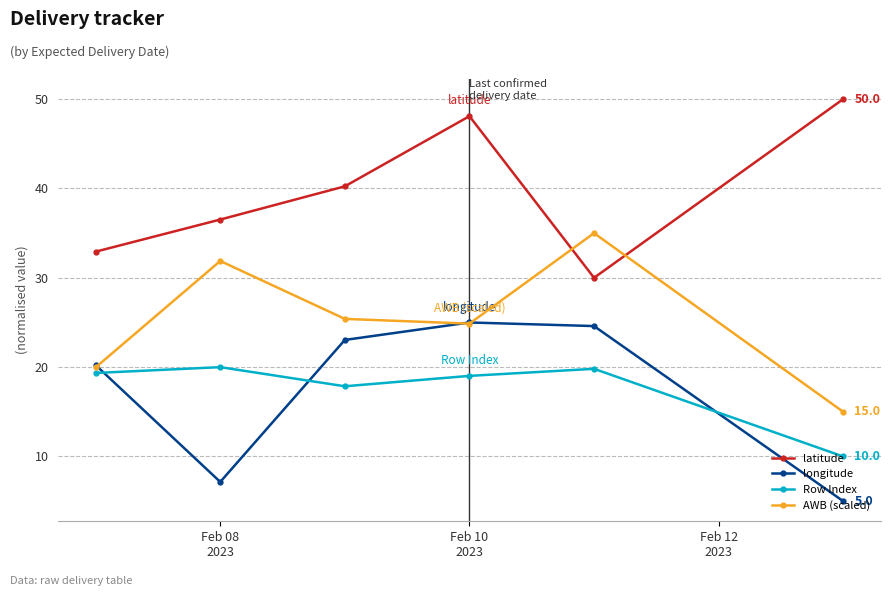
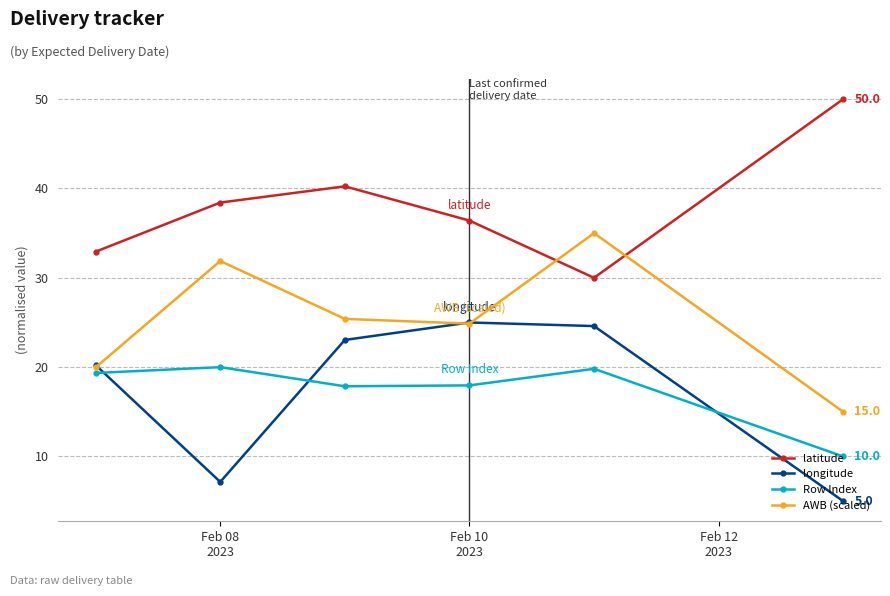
  {
    "latitude": {
-     "Feb 08 2023": 37,
-     "Feb 10 2023": 48
+     "Feb 08 2023": 38,
+     "Feb 10 2023": 36
    },
    "longitude": {
      "Feb 08 2023": 7
    },
    "Row Index": {
      "Feb 08 2023": 20,
-     "Feb 10 2023": 19
+     "Feb 10 2023": 18
    },
    "AWB (scaled)": {
      "Feb 08 2023": 32
    }
  }
